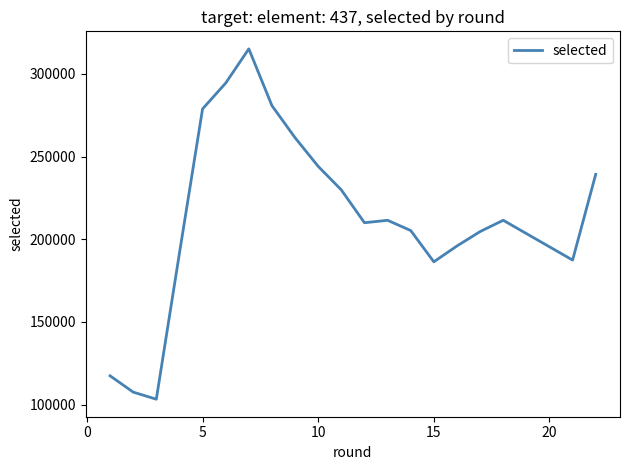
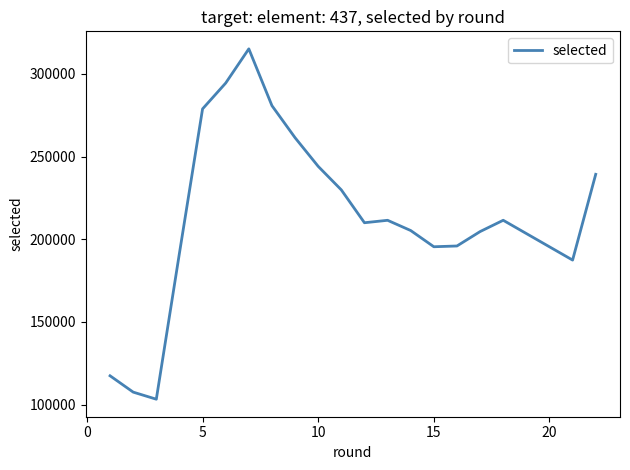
  {
    "5": 279000,
    "10": 244000,
-   "15": 186000
+   "15": 195000
  }
